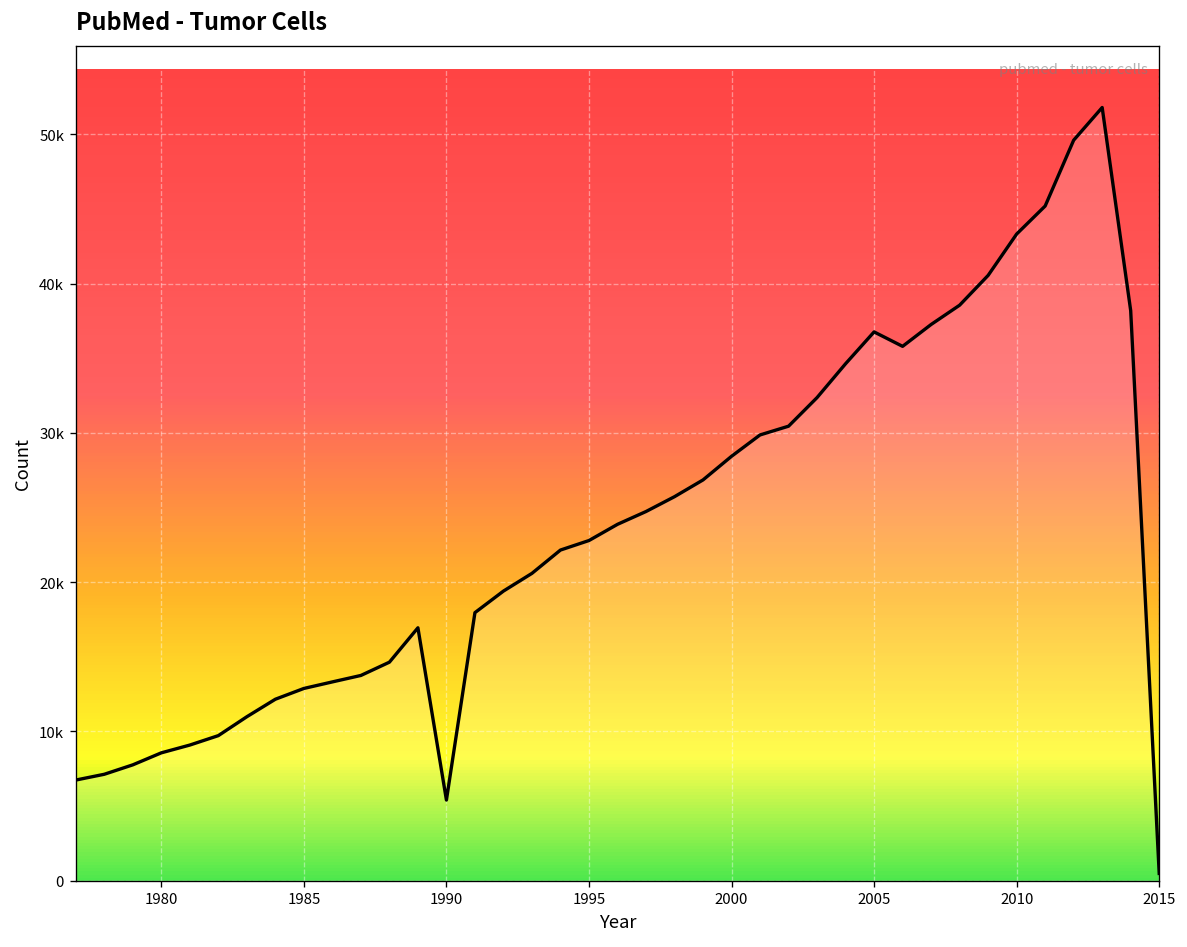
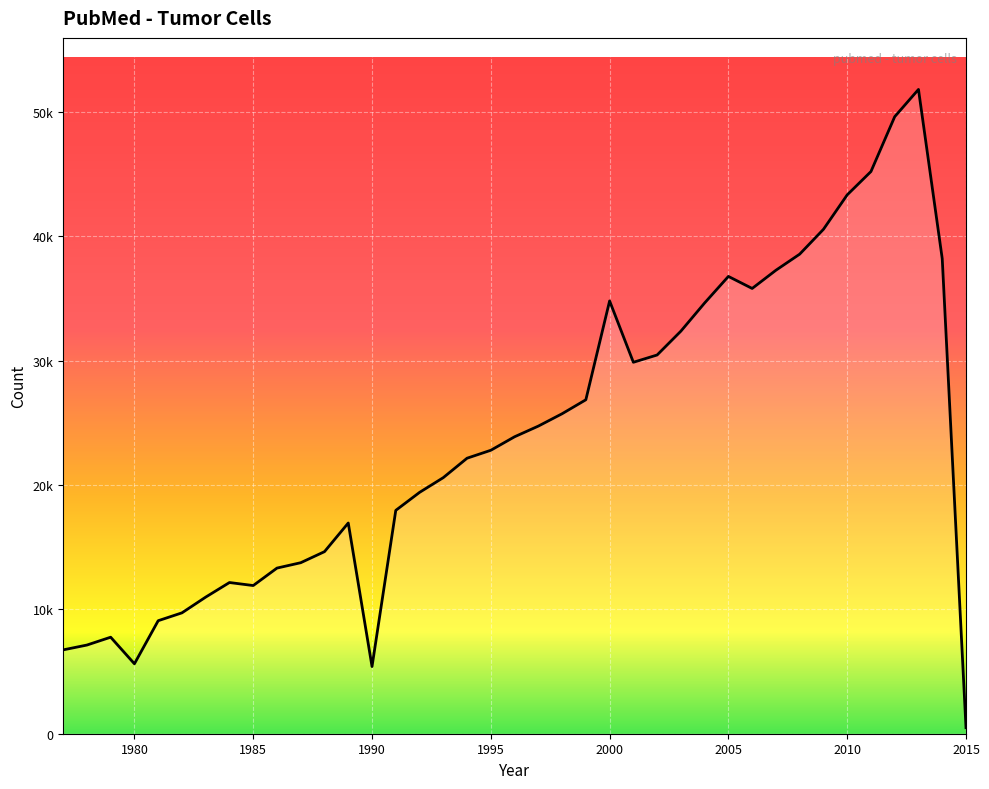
  {
-   "1980": 8600,
-   "1985": 12900,
+   "1980": 5600,
+   "1985": 11900,
    "1990": 5400,
    "1995": 22800,
-   "2000": 28400,
+   "2000": 34800,
    "2005": 36800,
    "2010": 43300,
    "2015": 500
  }
